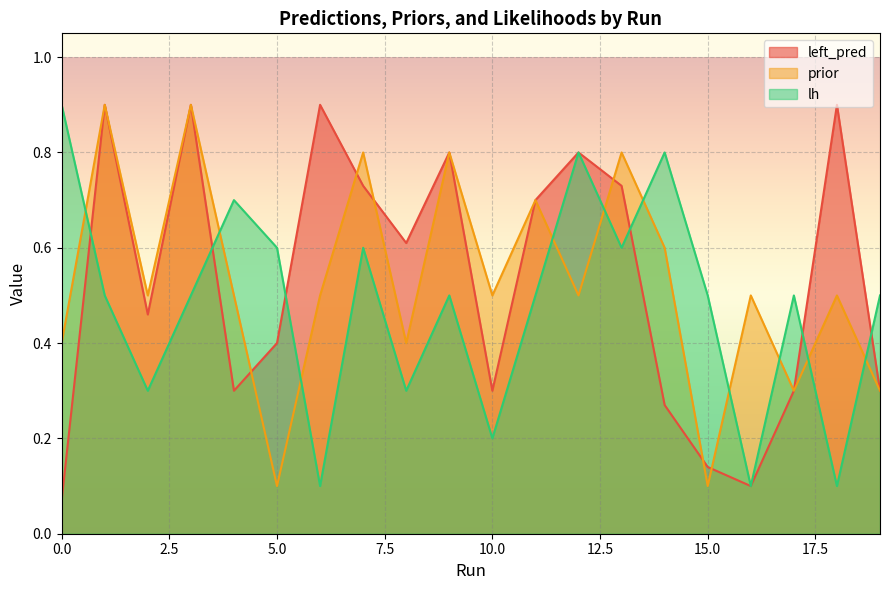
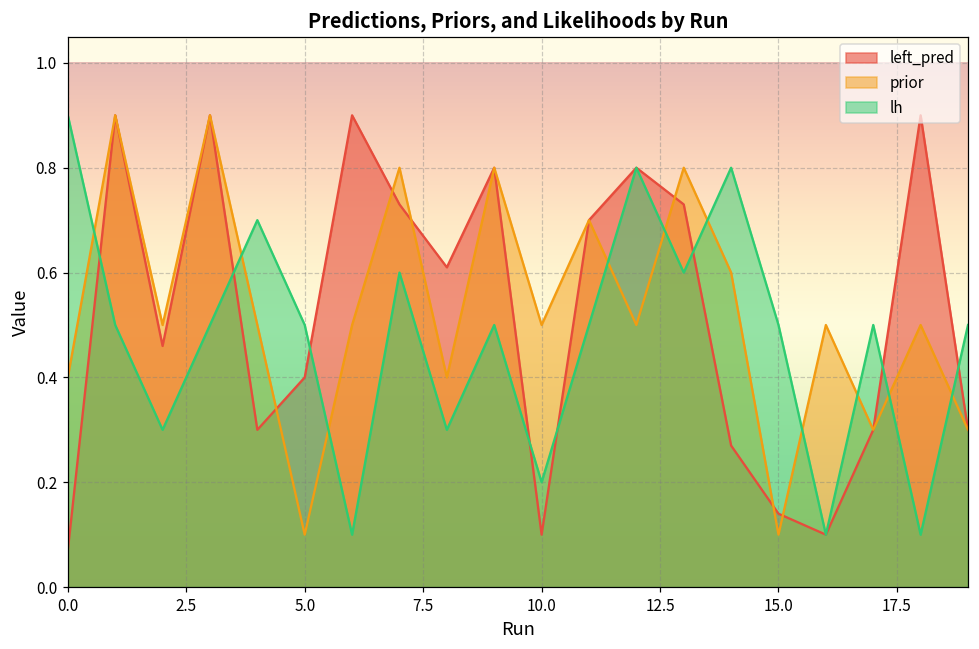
  {
    "left_pred": {
      "0.0": 0.07,
      "5.0": 0.4,
-     "10.0": 0.3,
+     "10.0": 0.1,
      "15.0": 0.14
    },
    "prior": {
      "0.0": 0.4,
      "5.0": 0.1,
      "10.0": 0.5,
      "15.0": 0.1
    },
    "lh": {
      "0.0": 0.9,
-     "5.0": 0.6,
+     "5.0": 0.5,
      "10.0": 0.2,
      "15.0": 0.5
    }
  }
